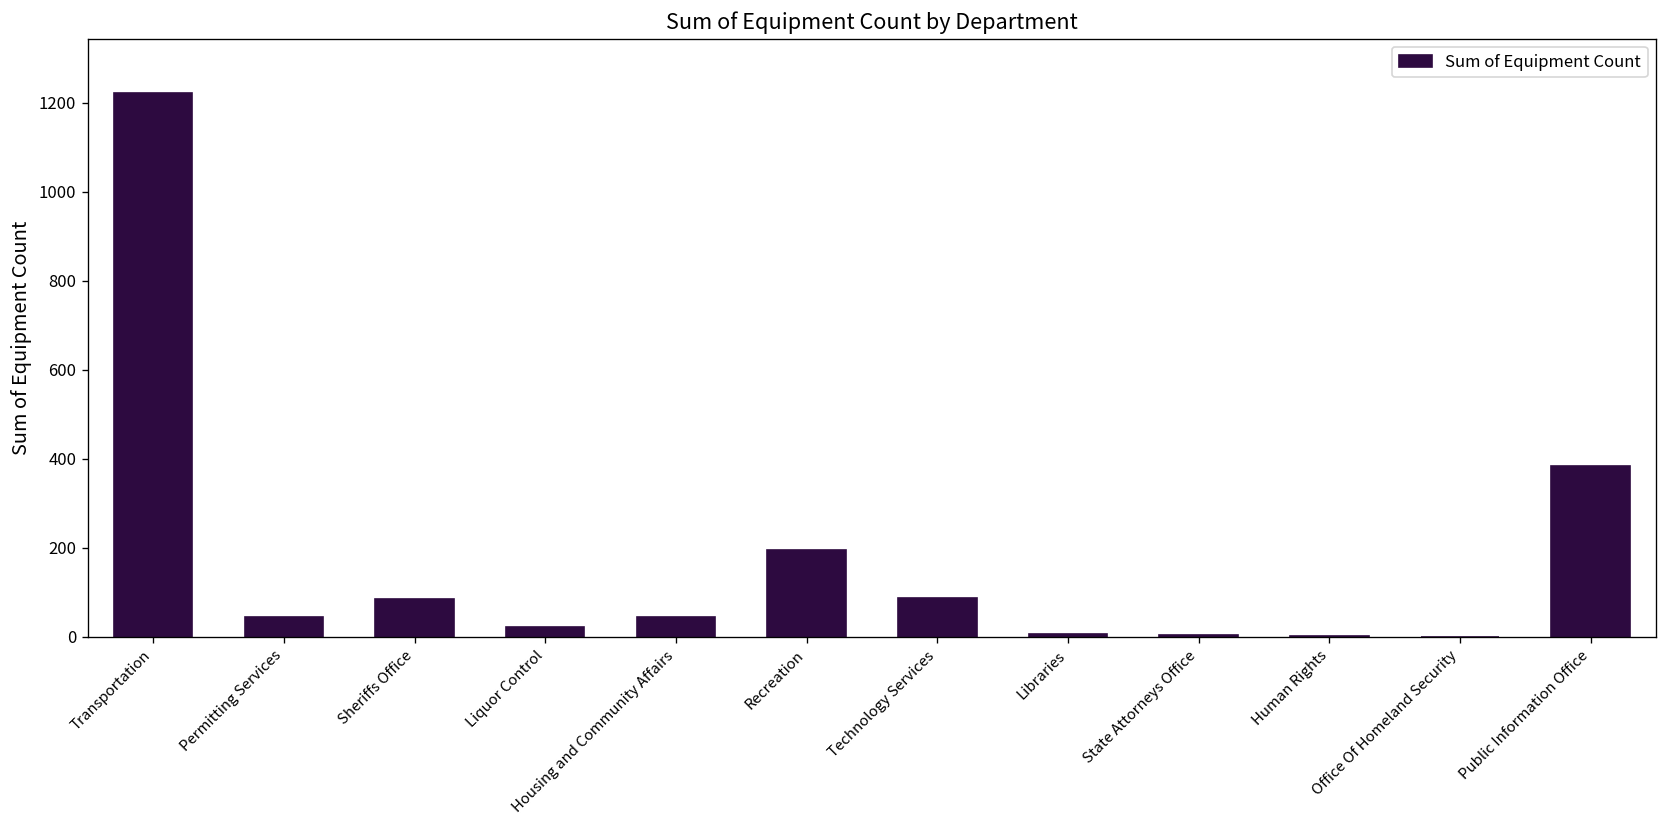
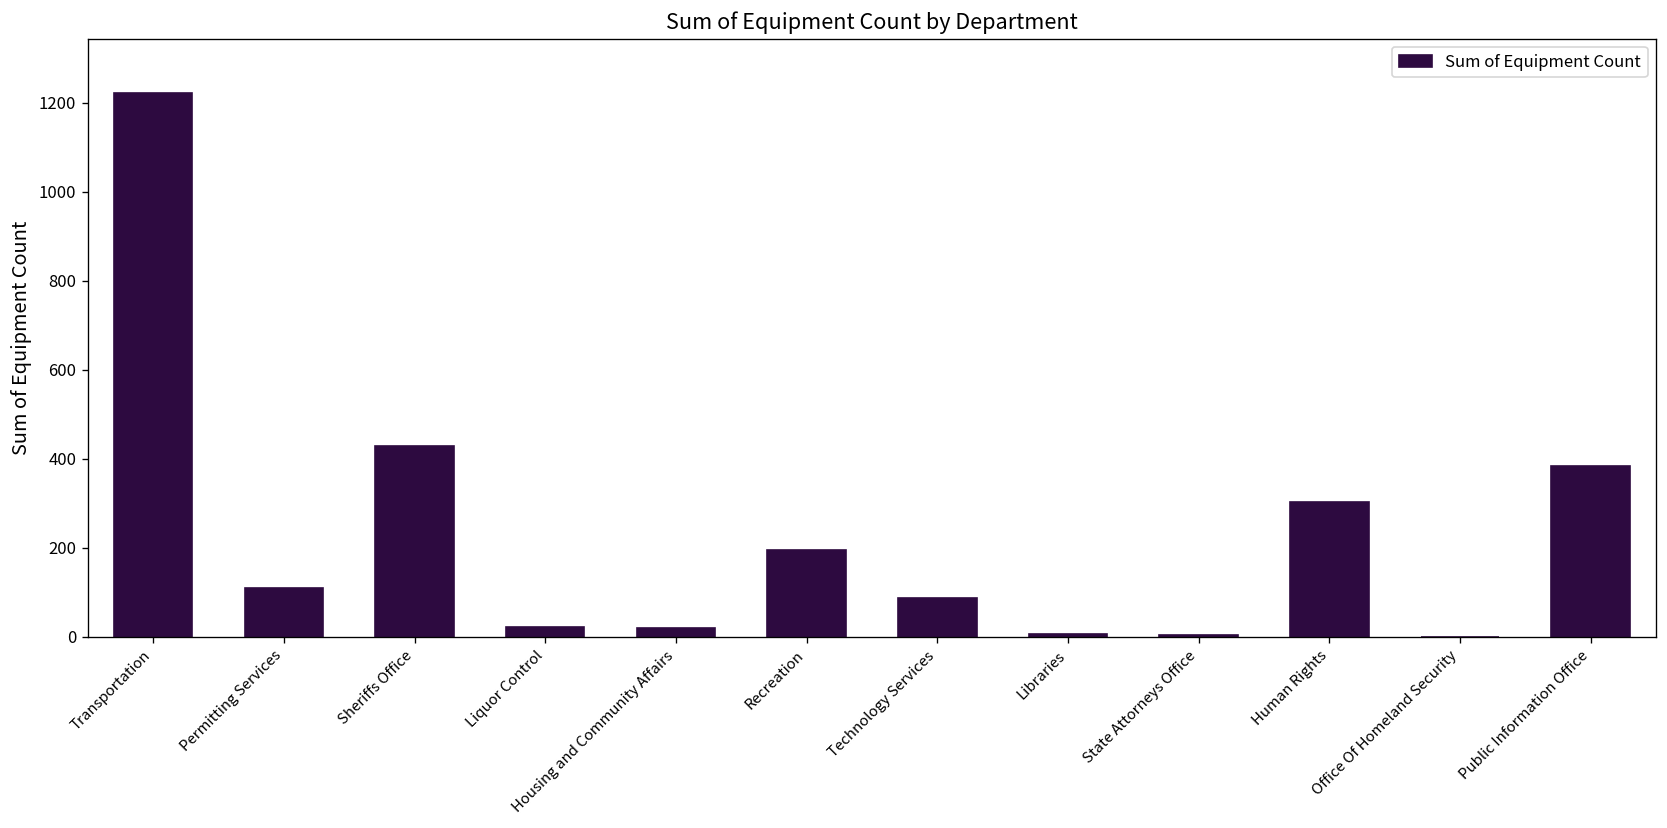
  {
    "Transportation": 1220,
-   "Permitting Services": 40,
-   "Sheriffs Office": 90,
+   "Permitting Services": 110,
+   "Sheriffs Office": 430,
    "Liquor Control": 20,
-   "Housing and Community Affairs": 50,
+   "Housing and Community Affairs": 20,
    "Recreation": 200,
    "Technology Services": 90,
-   "Human Rights": 0,
+   "Human Rights": 300,
    "Public Information Office": 380
  }
